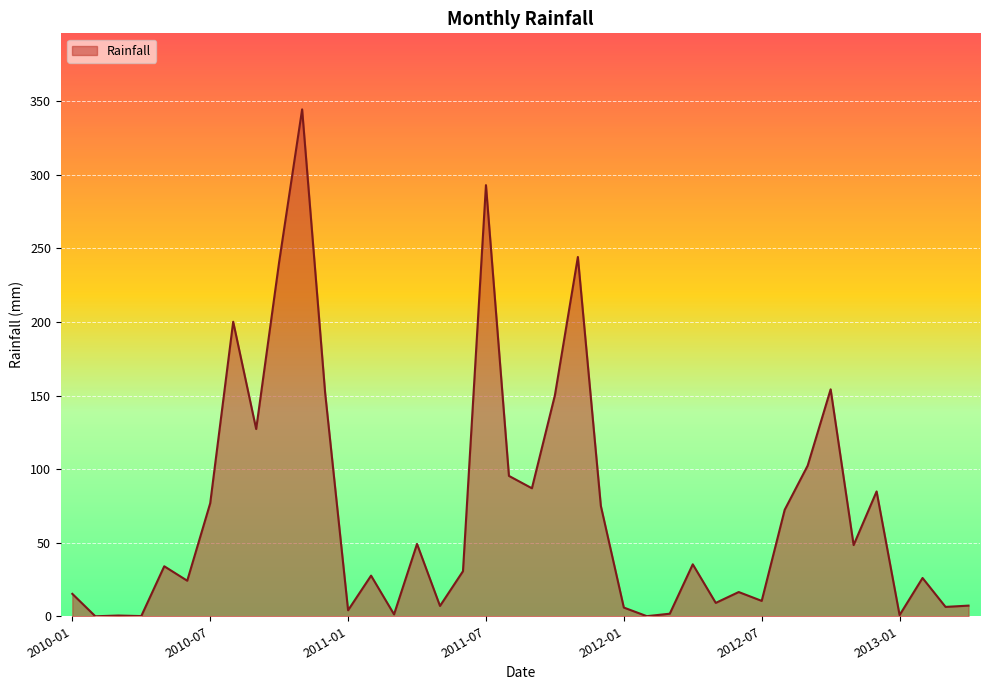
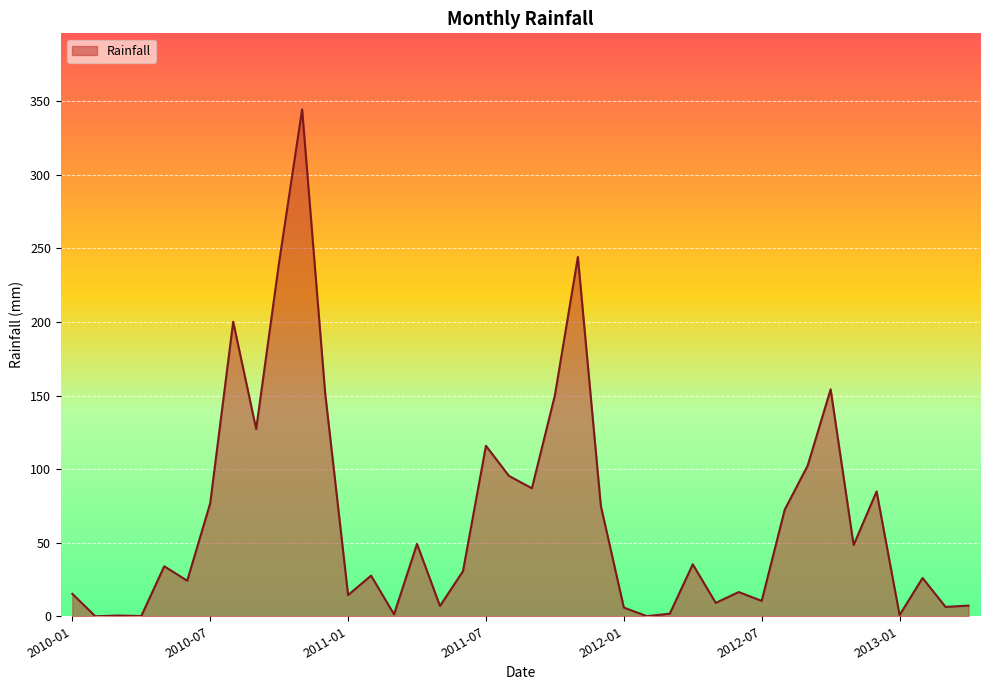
  {
    "2010-01": 15,
    "2010-07": 77,
-   "2011-01": 4,
-   "2011-07": 293,
+   "2011-01": 14,
+   "2011-07": 116,
    "2012-01": 6,
    "2012-07": 10,
    "2013-01": 1
  }
